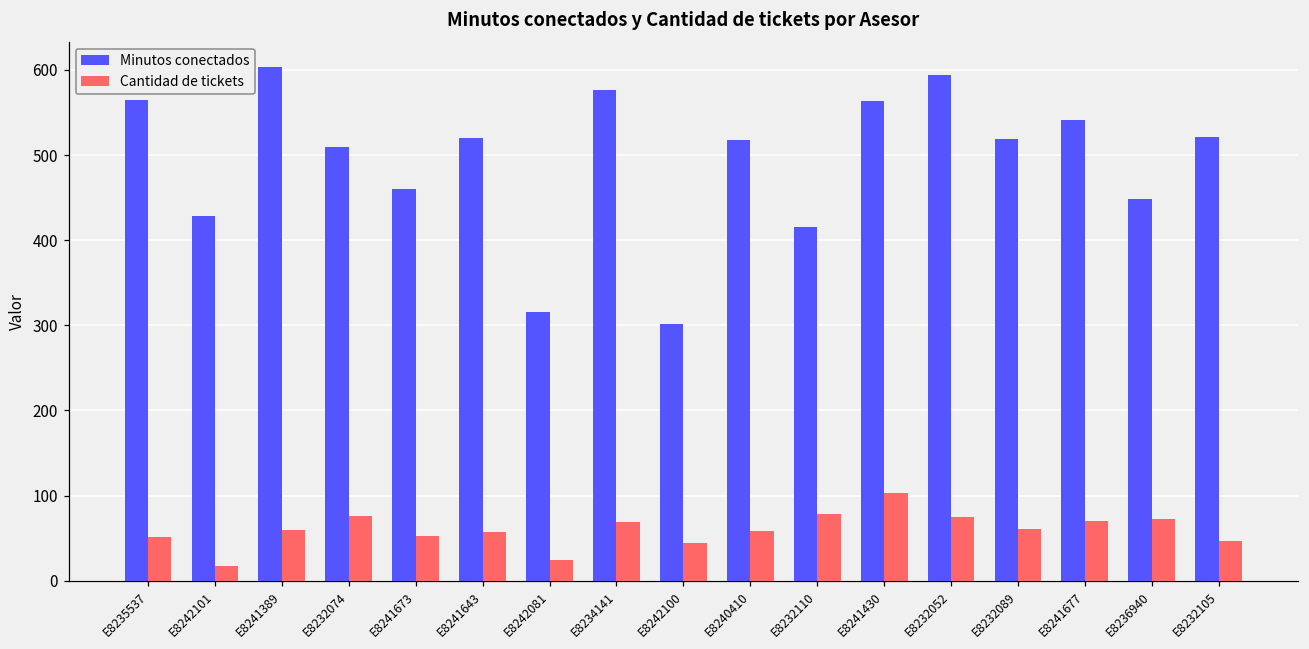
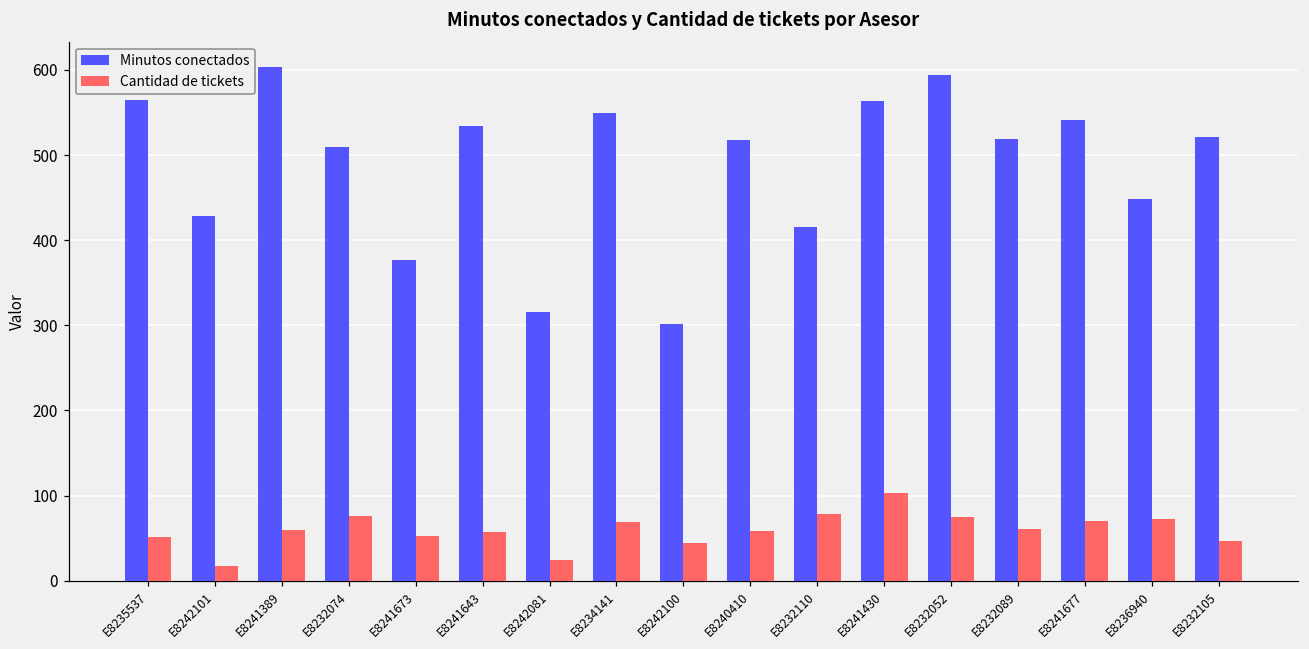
  {
    "Minutos conectados": {
      "E8235537": 570,
      "E8242101": 430,
      "E8241389": 600,
      "E8232074": 510,
-     "E8241673": 460,
-     "E8241643": 520,
+     "E8241673": 380,
+     "E8241643": 530,
      "E8242081": 320,
-     "E8234141": 580,
+     "E8234141": 550,
      "E8242100": 300,
      "E8240410": 520,
      "E8232110": 420,
      "E8241430": 560,
      "E8232052": 590,
      "E8232089": 520,
      "E8241677": 540,
      "E8236940": 450,
      "E8232105": 520
    },
    "Cantidad de tickets": {
      "E8235537": 50,
      "E8242101": 20,
      "E8241389": 60,
      "E8232074": 80,
      "E8241673": 50,
      "E8241643": 60,
      "E8242081": 20,
      "E8234141": 70,
      "E8242100": 40,
      "E8240410": 60,
      "E8232110": 80,
      "E8241430": 100,
      "E8232052": 80,
      "E8232089": 60,
      "E8241677": 70,
      "E8236940": 70,
      "E8232105": 50
    }
  }
